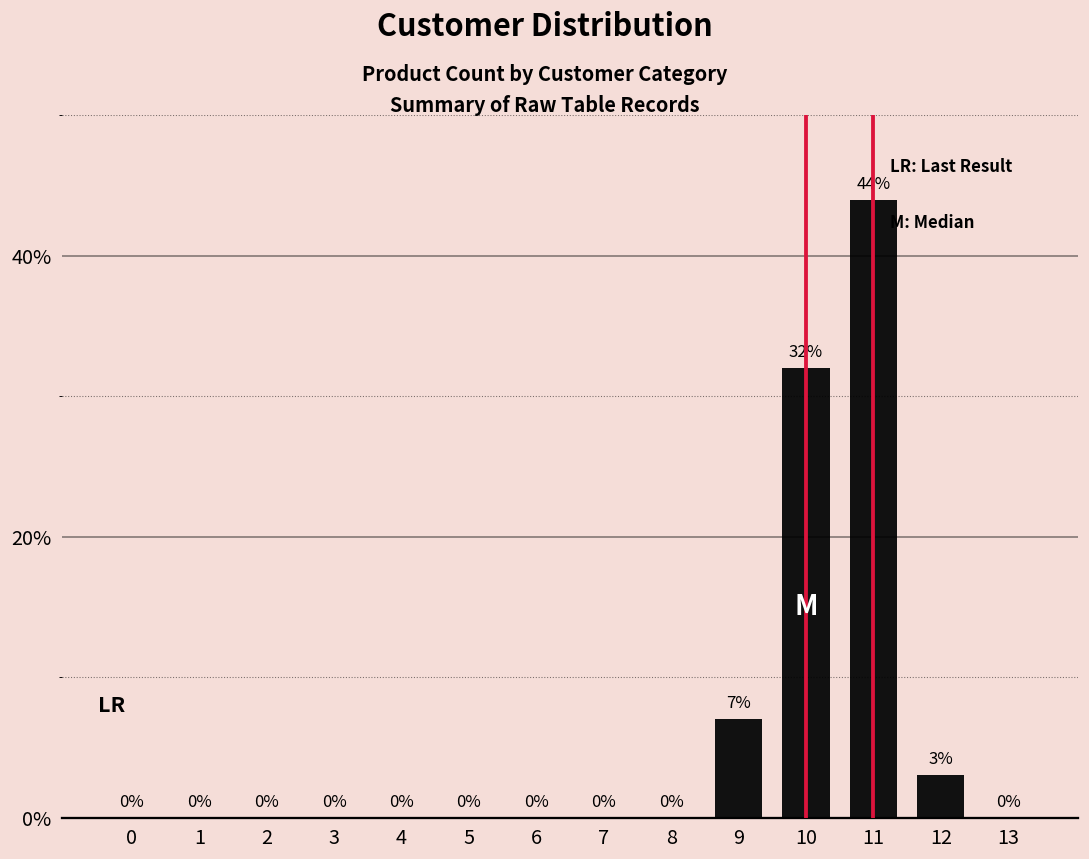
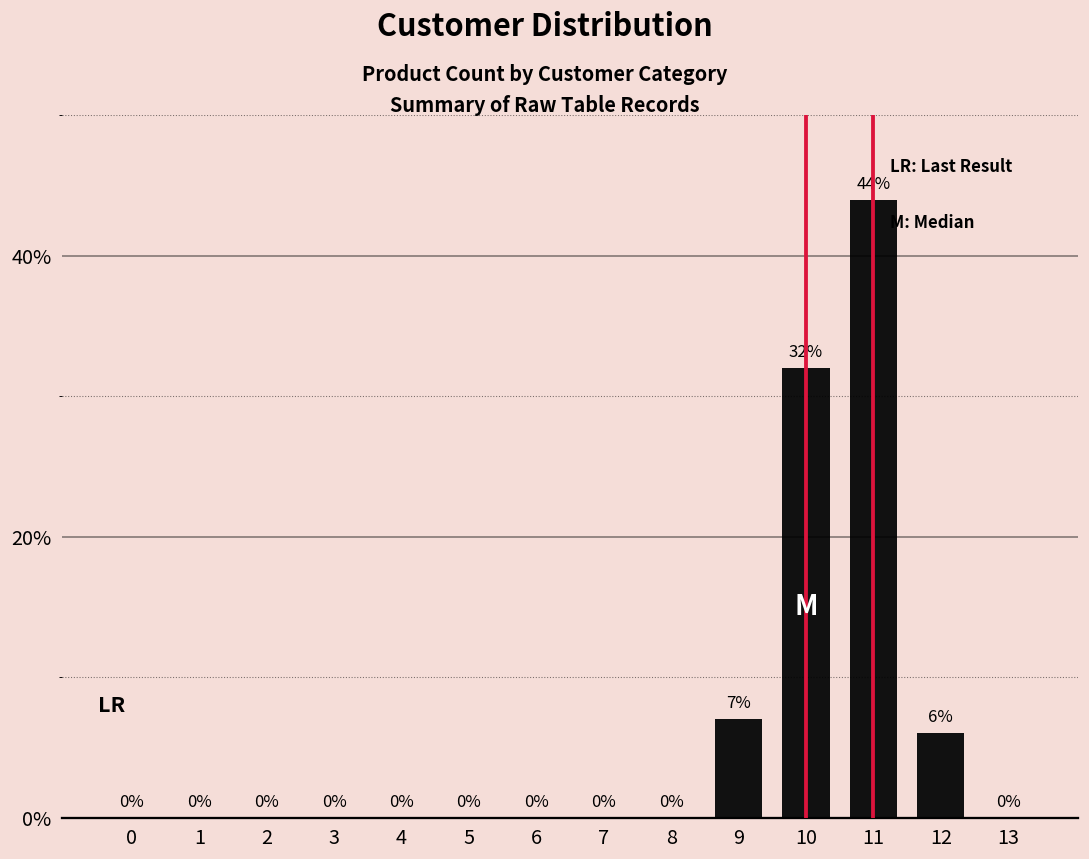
  {
    "0": "0%",
    "1": "0%",
    "2": "0%",
    "3": "0%",
    "4": "0%",
    "5": "0%",
    "6": "0%",
    "7": "0%",
    "8": "0%",
    "9": "7%",
    "10": "32%",
    "11": "44%",
-   "12": "3%",
+   "12": "6%",
    "13": "0%"
  }
